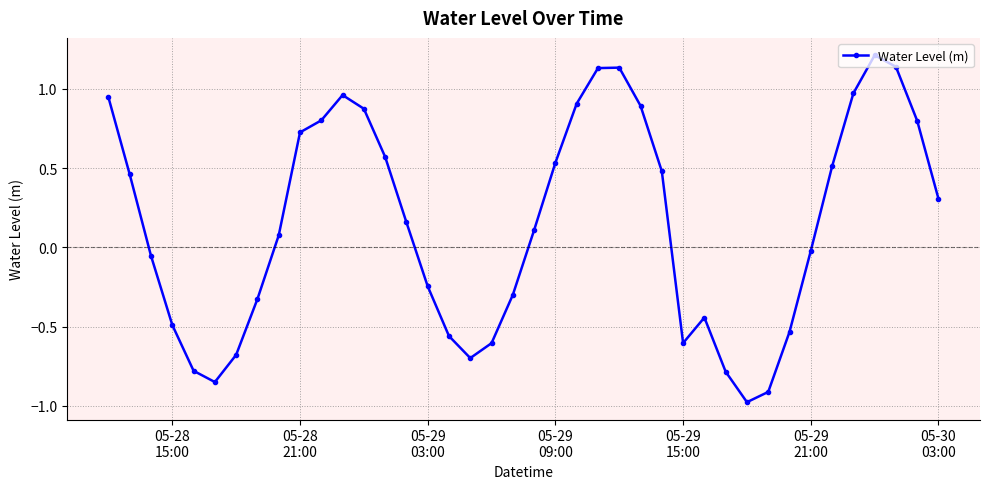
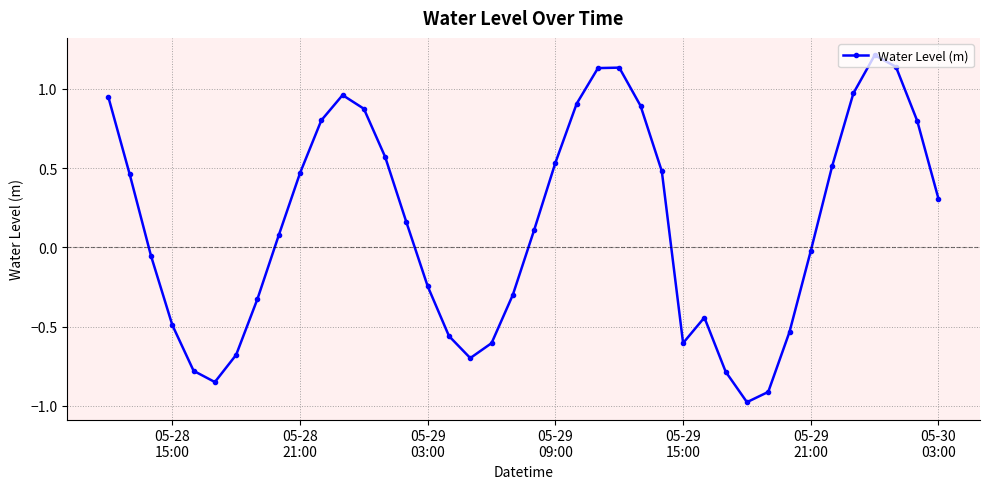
  {
    "05-28 15:00": -0.49,
-   "05-28 21:00": 0.73,
+   "05-28 21:00": 0.47,
    "05-29 03:00": -0.25,
    "05-29 09:00": 0.53,
    "05-29 15:00": -0.60,
    "05-29 21:00": -0.02,
    "05-30 03:00": 0.31
  }
